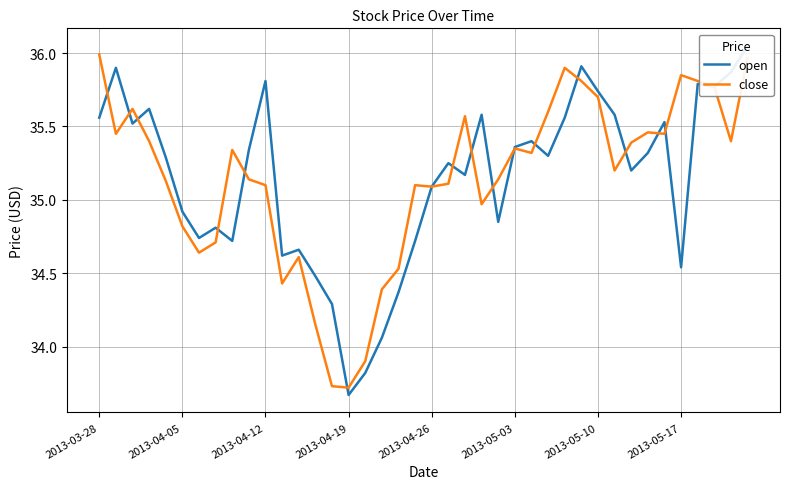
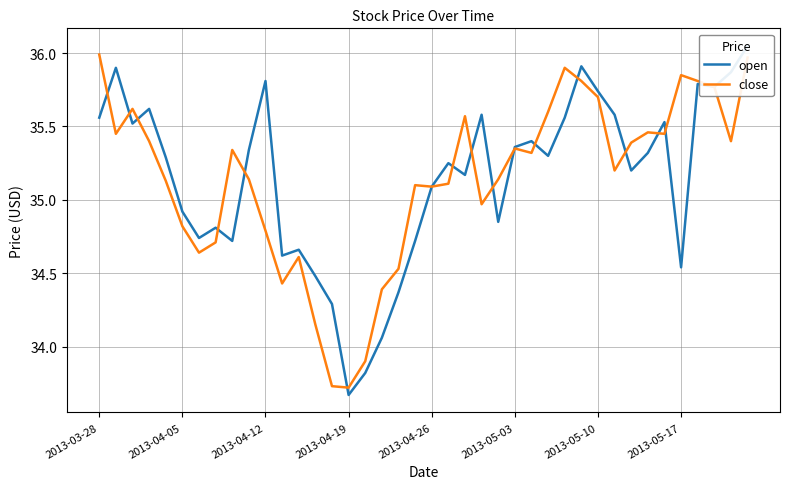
  {
    "open": {
      "2013-03-28": 35.56,
      "2013-04-05": 34.92,
      "2013-04-12": 35.81,
      "2013-04-19": 33.67,
      "2013-05-10": 35.74,
      "2013-05-17": 34.54
    },
    "close": {
      "2013-03-28": 35.99,
      "2013-04-05": 34.82,
-     "2013-04-12": 35.10,
+     "2013-04-12": 34.79,
      "2013-04-19": 33.72,
      "2013-05-10": 35.70,
      "2013-05-17": 35.85
    }
  }
